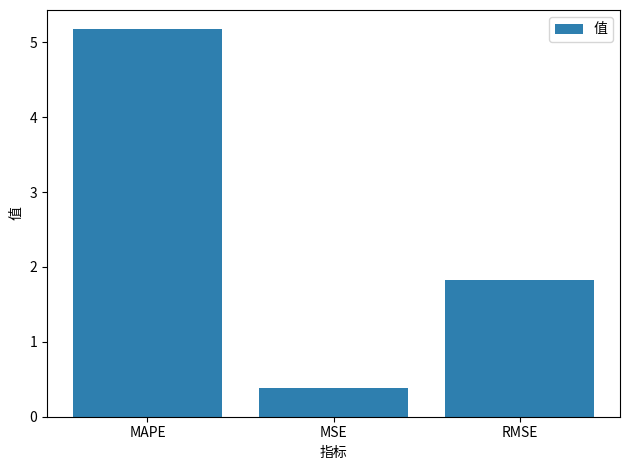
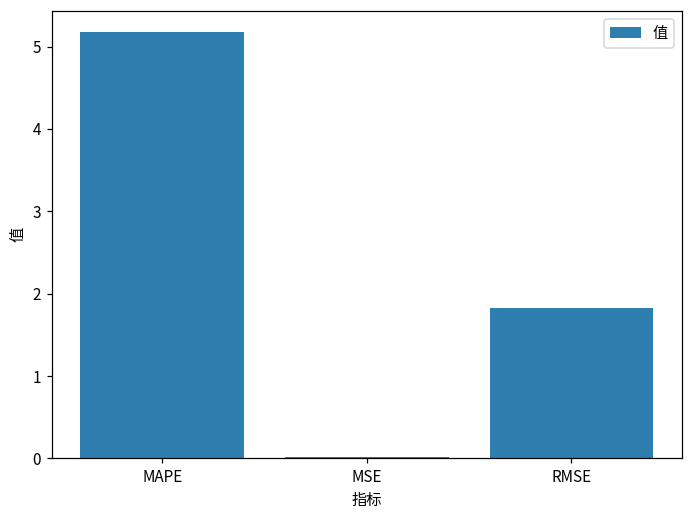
  {
    "MAPE": 5.2,
-   "MSE": 0.4,
+   "MSE": 0.0,
    "RMSE": 1.8
  }
